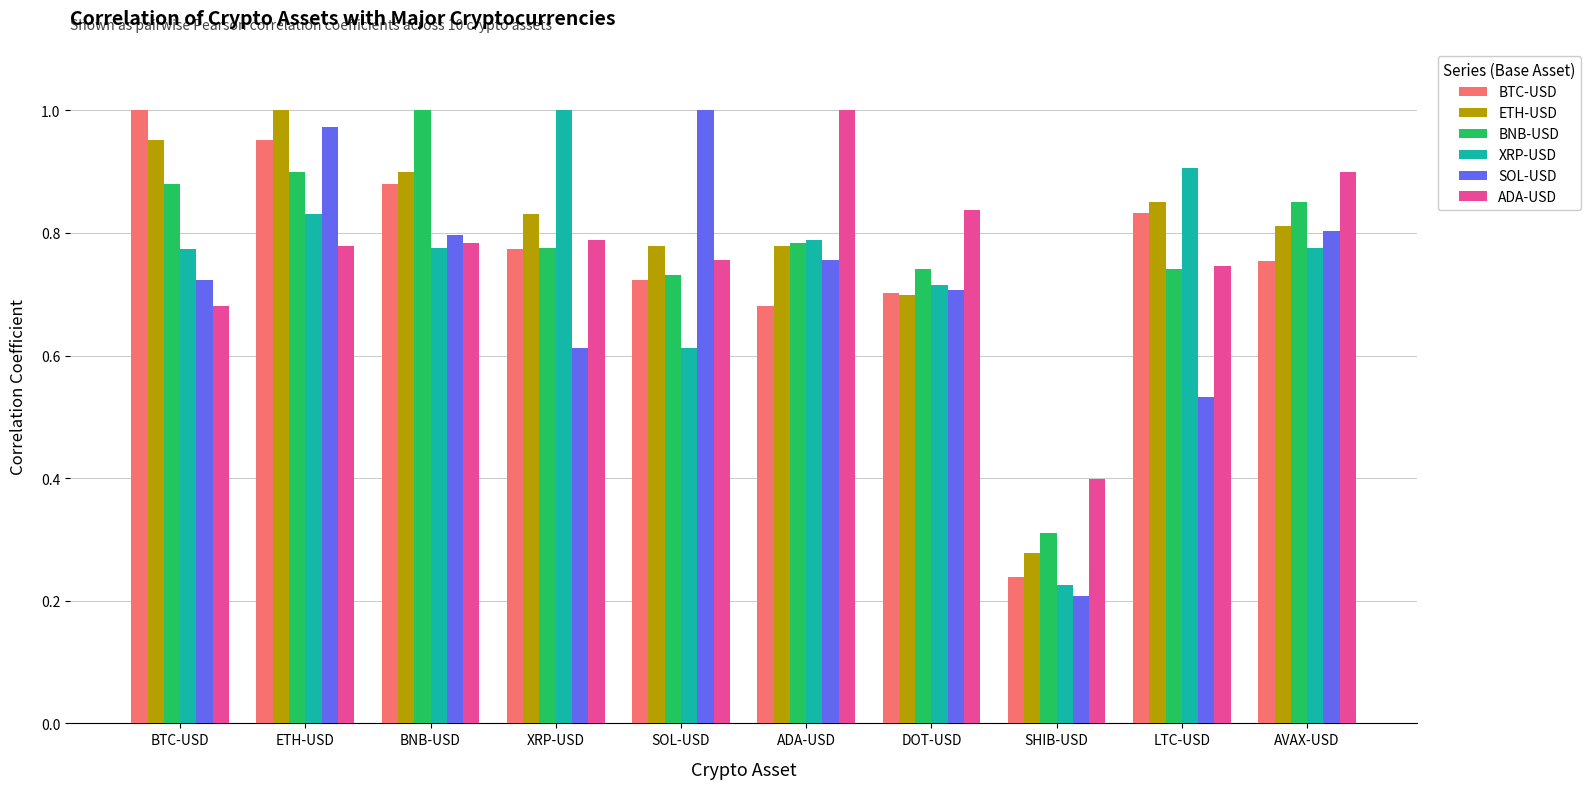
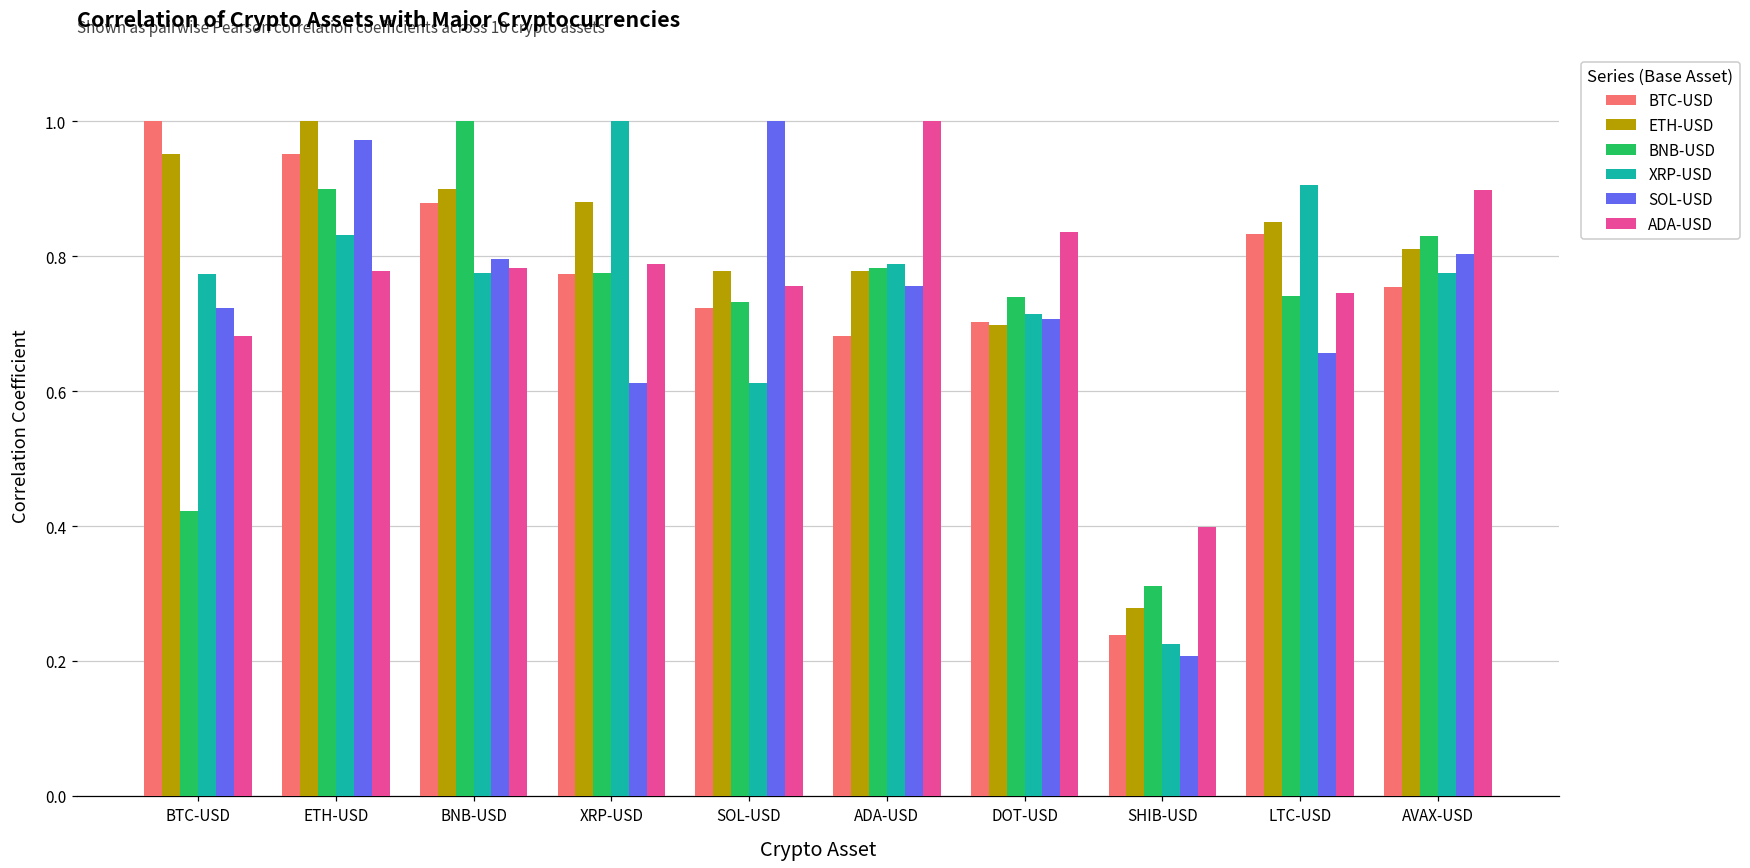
  {
    "ETH-USD": {
      "BTC-USD": 0.95,
      "ETH-USD": 1.00,
      "BNB-USD": 0.90,
-     "XRP-USD": 0.83,
+     "XRP-USD": 0.88,
      "SOL-USD": 0.78,
      "ADA-USD": 0.78,
      "DOT-USD": 0.70,
      "SHIB-USD": 0.28,
      "LTC-USD": 0.85,
      "AVAX-USD": 0.81
    },
    "BNB-USD": {
-     "BTC-USD": 0.88,
+     "BTC-USD": 0.42,
      "ETH-USD": 0.90,
      "BNB-USD": 1.00,
      "XRP-USD": 0.78,
      "SOL-USD": 0.73,
      "ADA-USD": 0.78,
      "DOT-USD": 0.74,
      "SHIB-USD": 0.31,
      "LTC-USD": 0.74,
-     "AVAX-USD": 0.85
+     "AVAX-USD": 0.83
    },
    "XRP-USD": {
      "BTC-USD": 0.77,
      "ETH-USD": 0.83,
      "BNB-USD": 0.78,
      "XRP-USD": 1.00,
      "SOL-USD": 0.61,
      "ADA-USD": 0.79,
      "DOT-USD": 0.72,
      "SHIB-USD": 0.23,
      "LTC-USD": 0.91,
      "AVAX-USD": 0.77
    },
    "SOL-USD": {
      "BTC-USD": 0.72,
      "ETH-USD": 0.97,
      "BNB-USD": 0.80,
      "XRP-USD": 0.61,
      "SOL-USD": 1.00,
      "ADA-USD": 0.76,
      "DOT-USD": 0.71,
      "SHIB-USD": 0.21,
-     "LTC-USD": 0.53,
+     "LTC-USD": 0.66,
      "AVAX-USD": 0.80
    }
  }
